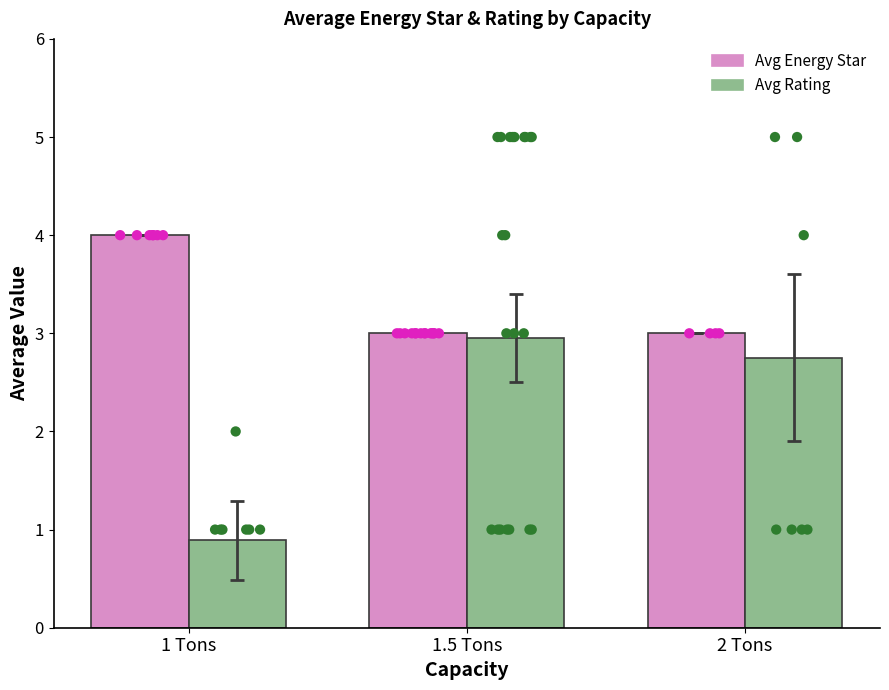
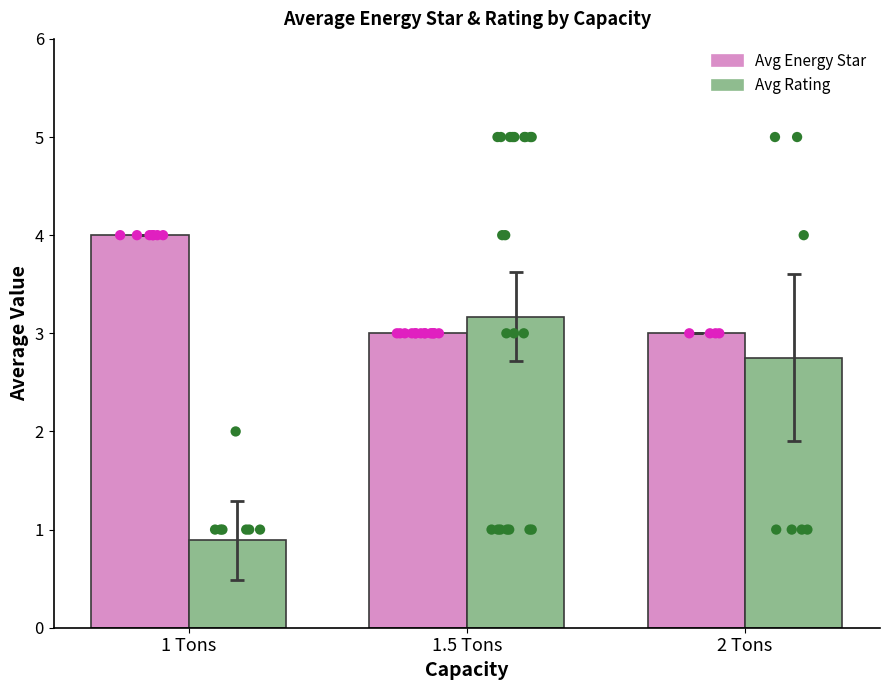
  {
    "Avg Energy Star": {
      "1 Tons": 4.0,
      "1.5 Tons": 3.0,
      "2 Tons": 3.0
    },
    "Avg Rating": {
      "1 Tons": 0.9,
-     "1.5 Tons": 3.0,
+     "1.5 Tons": 3.2,
      "2 Tons": 2.8
    }
  }
